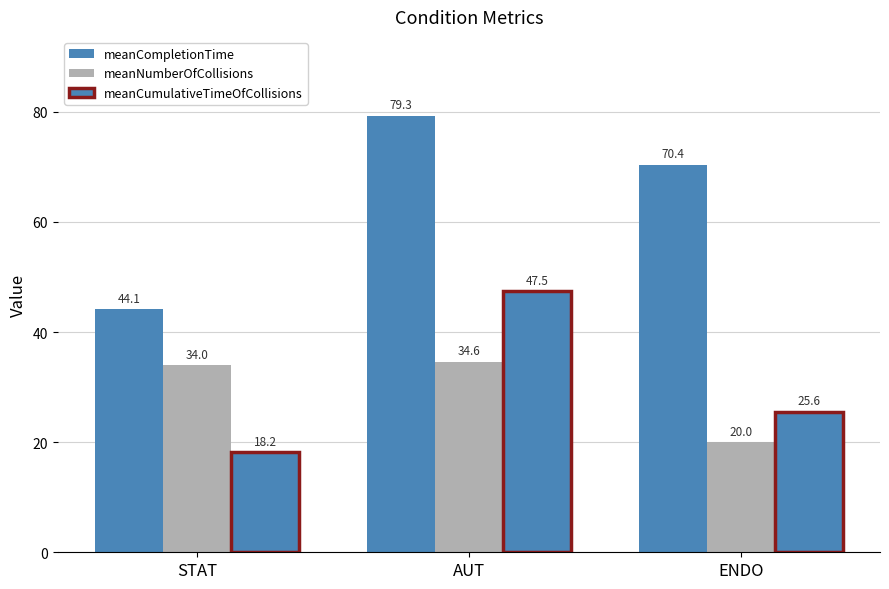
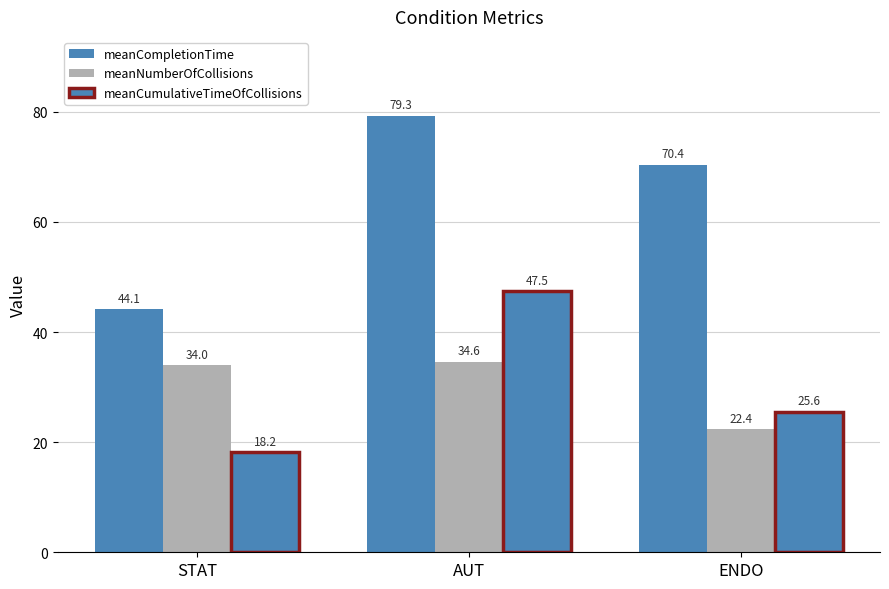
  {
    "meanNumberOfCollisions": {
      "STAT": 34.0,
      "AUT": 34.6,
-     "ENDO": 20.0
+     "ENDO": 22.4
    }
  }
